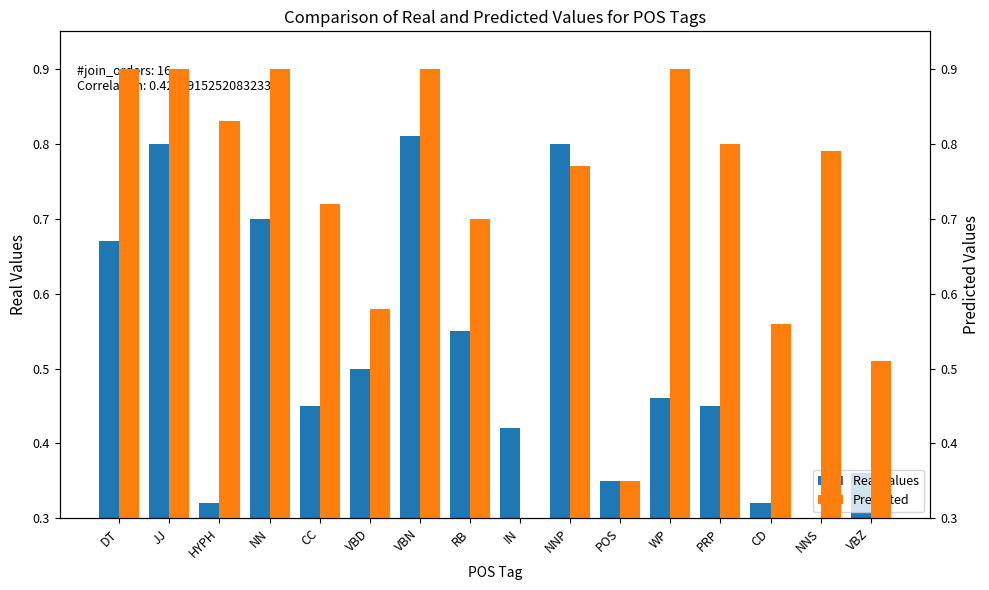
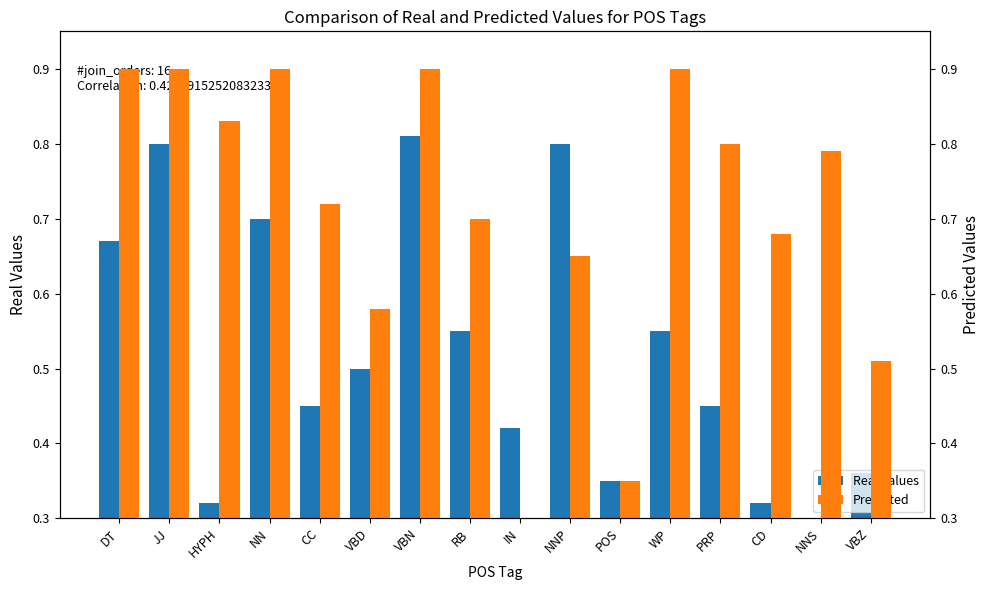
  {
    "Real Values": {
      "DT": 0.67,
      "JJ": 0.80,
      "HYPH": 0.32,
      "NN": 0.70,
      "CC": 0.45,
      "VBD": 0.50,
      "VBN": 0.81,
      "RB": 0.55,
      "IN": 0.42,
      "NNP": 0.80,
      "POS": 0.35,
-     "WP": 0.46,
+     "WP": 0.55,
      "PRP": 0.45,
      "CD": 0.32
    },
    "Predicted": {
      "DT": 0.90,
      "HYPH": 0.83,
      "NN": 0.90,
      "CC": 0.72,
      "VBD": 0.58,
      "VBN": 0.90,
      "RB": 0.70,
-     "NNP": 0.77,
+     "NNP": 0.65,
      "POS": 0.35,
      "WP": 0.90,
      "PRP": 0.80,
-     "CD": 0.56,
+     "CD": 0.68,
      "NNS": 0.79,
      "VBZ": 0.51
    }
  }
